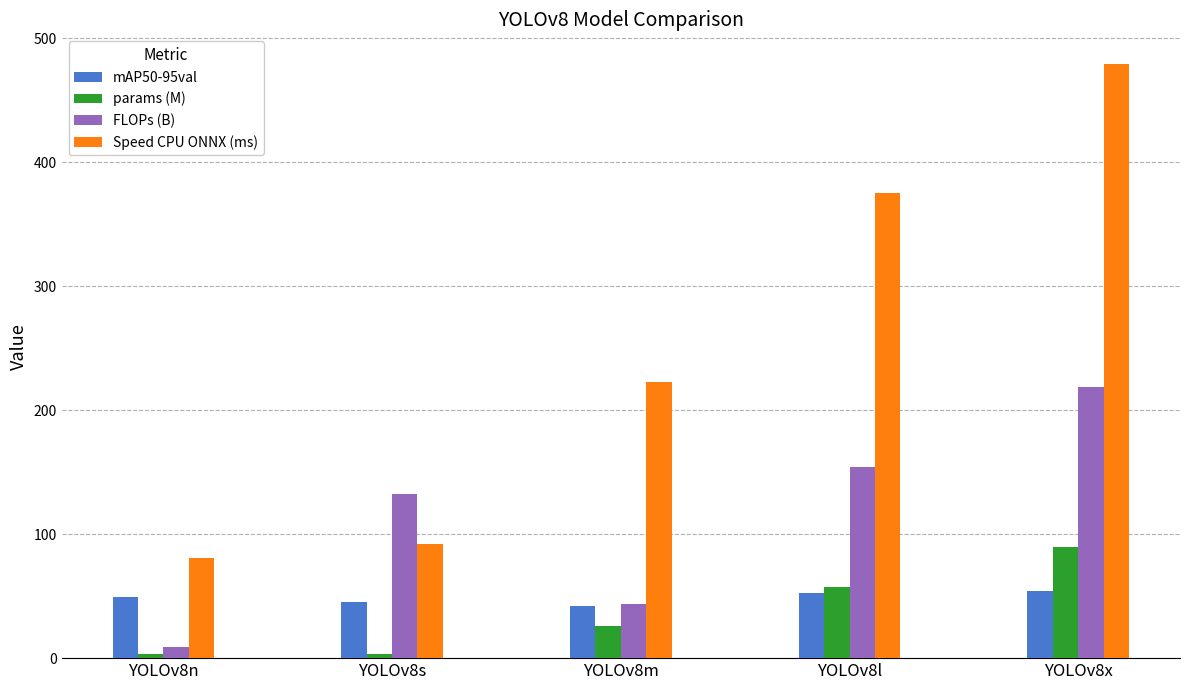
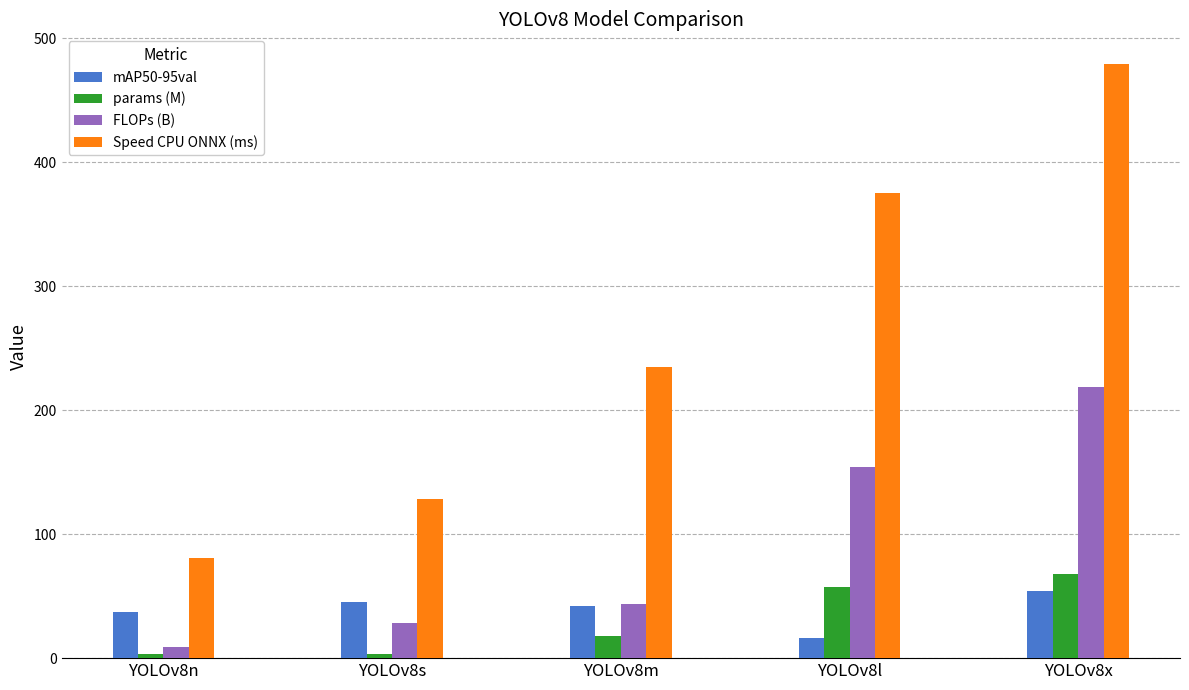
  {
    "mAP50-95val": {
-     "YOLOv8n": 49,
+     "YOLOv8n": 37,
      "YOLOv8s": 45,
      "YOLOv8m": 42,
-     "YOLOv8l": 53,
+     "YOLOv8l": 16,
      "YOLOv8x": 54
    },
    "params (M)": {
      "YOLOv8n": 3,
      "YOLOv8s": 4,
-     "YOLOv8m": 26,
+     "YOLOv8m": 18,
      "YOLOv8l": 58,
-     "YOLOv8x": 89
+     "YOLOv8x": 68
    },
    "FLOPs (B)": {
      "YOLOv8n": 9,
-     "YOLOv8s": 132,
+     "YOLOv8s": 29,
      "YOLOv8m": 44,
      "YOLOv8l": 154,
      "YOLOv8x": 219
    },
    "Speed CPU ONNX (ms)": {
      "YOLOv8n": 80,
-     "YOLOv8s": 92,
-     "YOLOv8m": 222,
+     "YOLOv8s": 128,
+     "YOLOv8m": 235,
      "YOLOv8l": 375,
      "YOLOv8x": 479
    }
  }
